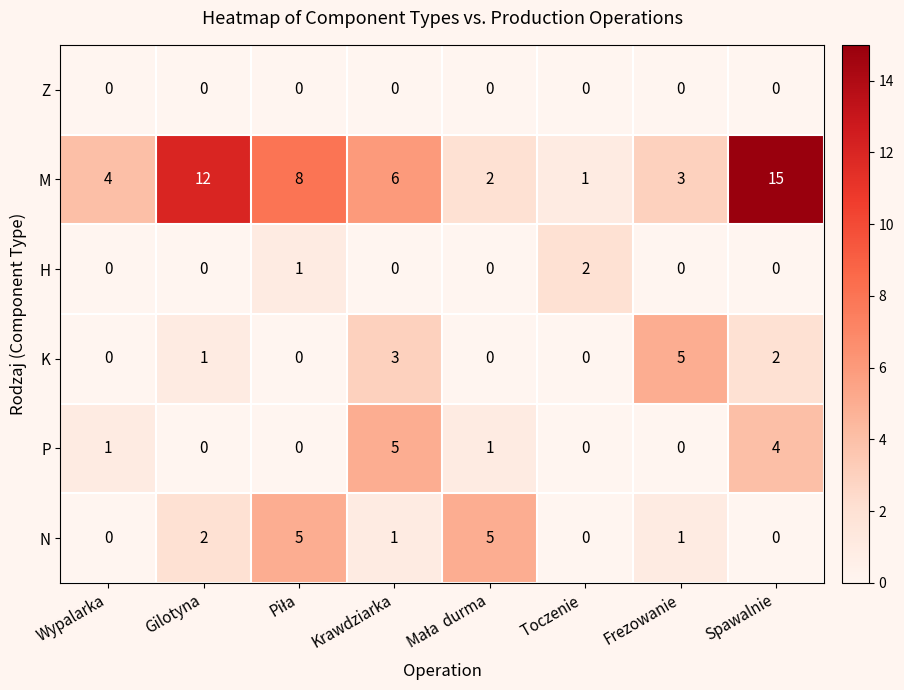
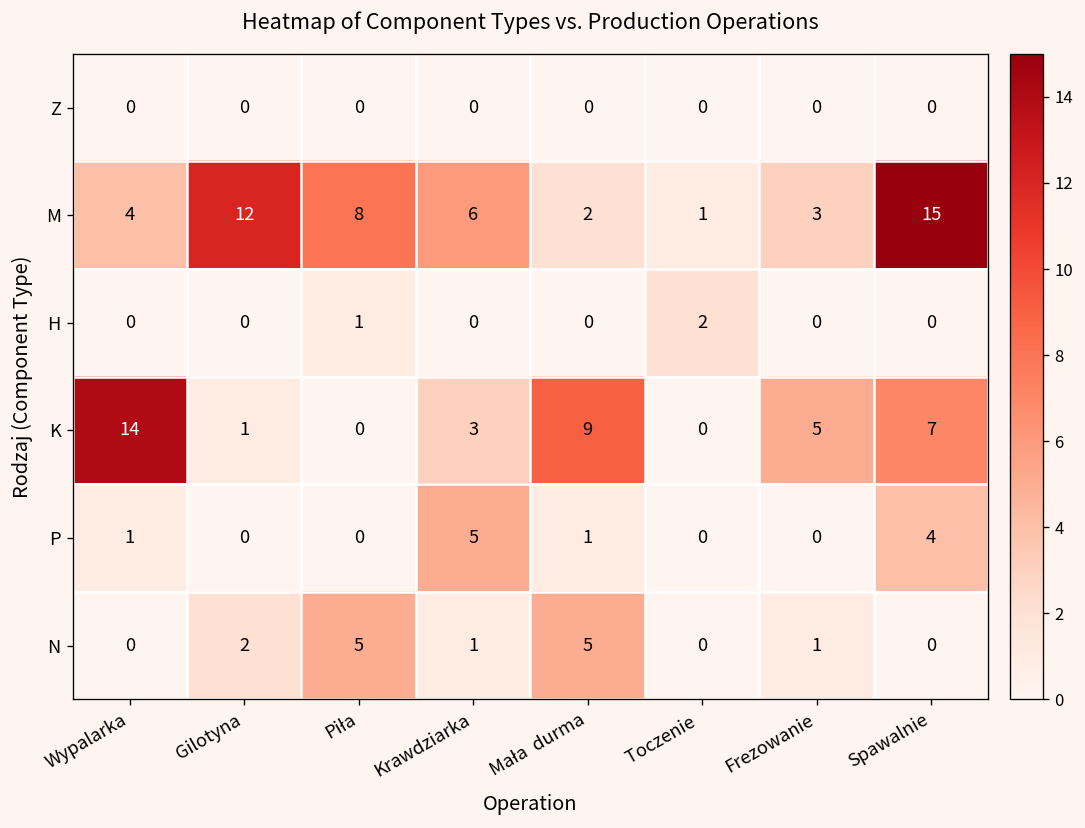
  {
    "Z": {
      "Wypalarka": 0,
      "Gilotyna": 0,
      "Piła": 0,
      "Krawdziarka": 0,
      "Mała durma": 0,
      "Toczenie": 0,
      "Frezowanie": 0,
      "Spawalnie": 0
    },
    "M": {
      "Wypalarka": 4,
      "Gilotyna": 12,
      "Piła": 8,
      "Krawdziarka": 6,
      "Mała durma": 2,
      "Toczenie": 1,
      "Frezowanie": 3,
      "Spawalnie": 15
    },
    "H": {
      "Wypalarka": 0,
      "Gilotyna": 0,
      "Piła": 1,
      "Krawdziarka": 0,
      "Mała durma": 0,
      "Toczenie": 2,
      "Frezowanie": 0,
      "Spawalnie": 0
    },
    "K": {
-     "Wypalarka": 0,
+     "Wypalarka": 14,
      "Gilotyna": 1,
      "Piła": 0,
      "Krawdziarka": 3,
-     "Mała durma": 0,
+     "Mała durma": 9,
      "Toczenie": 0,
      "Frezowanie": 5,
-     "Spawalnie": 2
+     "Spawalnie": 7
    },
    "P": {
      "Wypalarka": 1,
      "Gilotyna": 0,
      "Piła": 0,
      "Krawdziarka": 5,
      "Mała durma": 1,
      "Toczenie": 0,
      "Frezowanie": 0,
      "Spawalnie": 4
    },
    "N": {
      "Wypalarka": 0,
      "Gilotyna": 2,
      "Piła": 5,
      "Krawdziarka": 1,
      "Mała durma": 5,
      "Toczenie": 0,
      "Frezowanie": 1,
      "Spawalnie": 0
    }
  }
